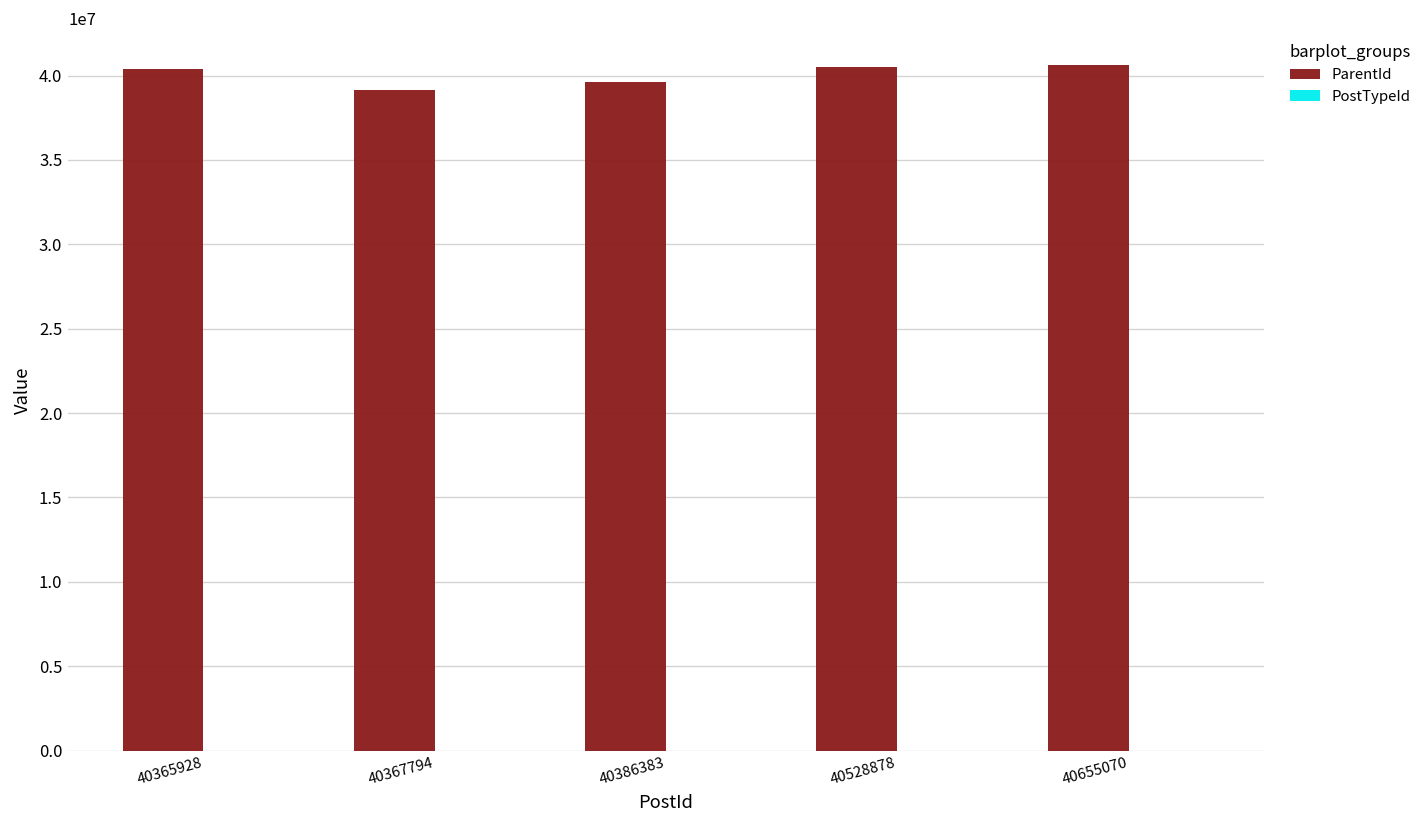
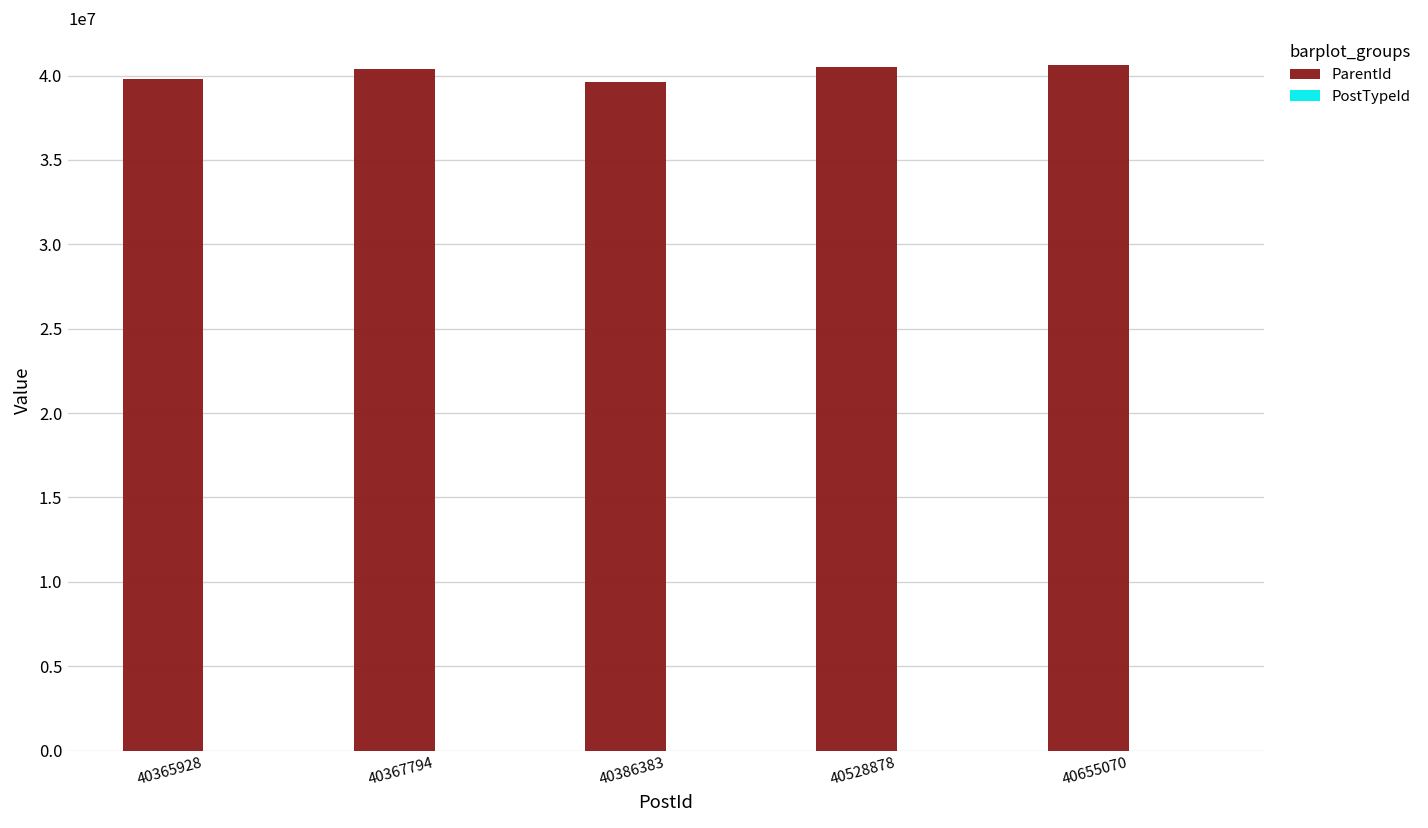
  {
    "ParentId": {
-     "40365928": 40400000,
-     "40367794": 39200000,
+     "40365928": 39800000,
+     "40367794": 40400000,
      "40386383": 39600000,
      "40528878": 40500000,
      "40655070": 40700000
    }
  }
